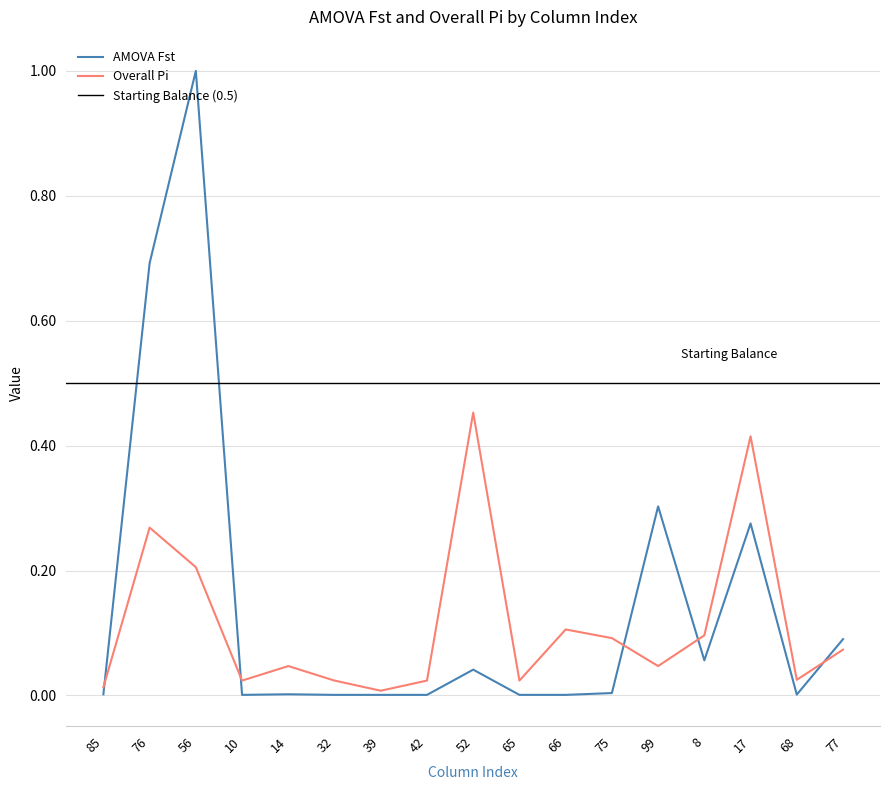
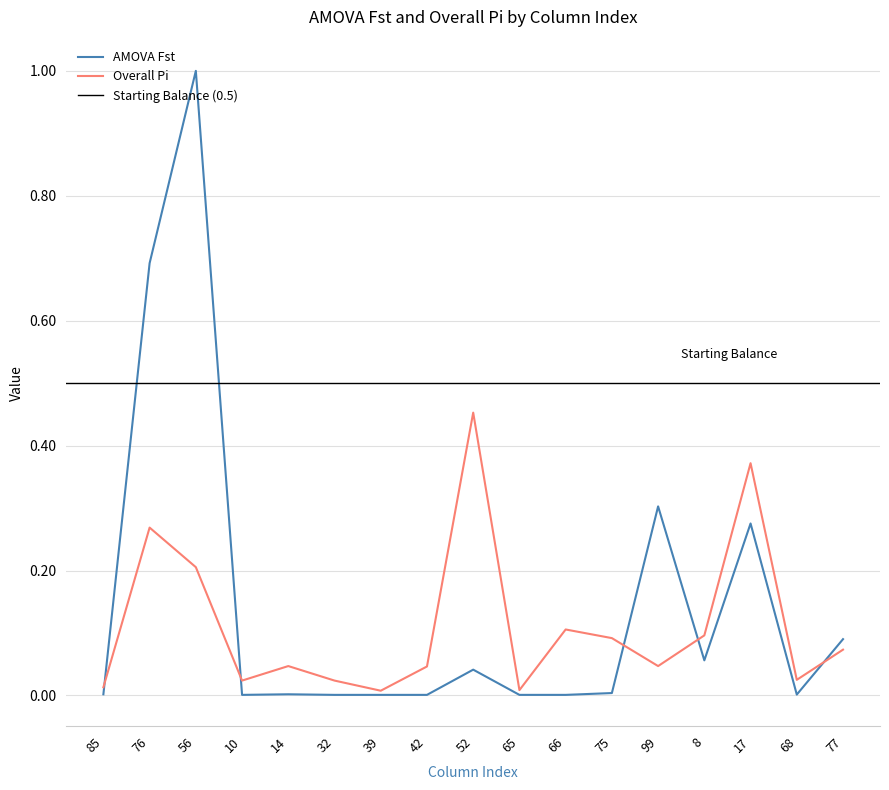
  {
    "AMOVA Fst": {
      "85": 0.00,
      "76": 0.69,
      "56": 1.00,
      "10": 0.00,
      "14": 0.00,
      "32": 0.00,
      "39": 0.00,
      "42": 0.00,
      "52": 0.04,
      "65": 0.00,
      "66": 0.00,
      "75": 0.00,
      "99": 0.30,
      "8": 0.06,
      "17": 0.28,
      "68": 0.00,
      "77": 0.09
    },
    "Overall Pi": {
      "85": 0.01,
      "76": 0.27,
      "56": 0.21,
      "10": 0.02,
      "14": 0.05,
      "32": 0.02,
      "39": 0.01,
-     "42": 0.02,
+     "42": 0.05,
      "52": 0.45,
-     "65": 0.02,
+     "65": 0.01,
      "66": 0.11,
      "75": 0.09,
      "99": 0.05,
      "8": 0.10,
-     "17": 0.41,
+     "17": 0.37,
      "68": 0.03,
      "77": 0.07
    }
  }
